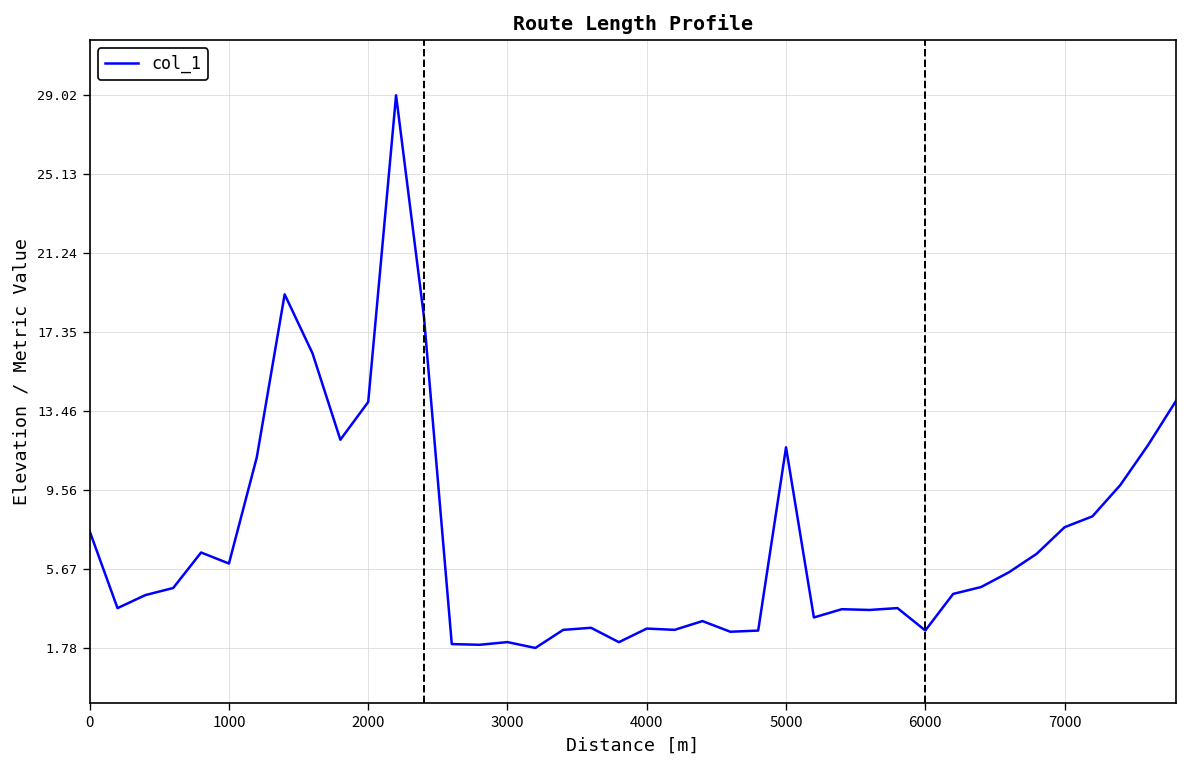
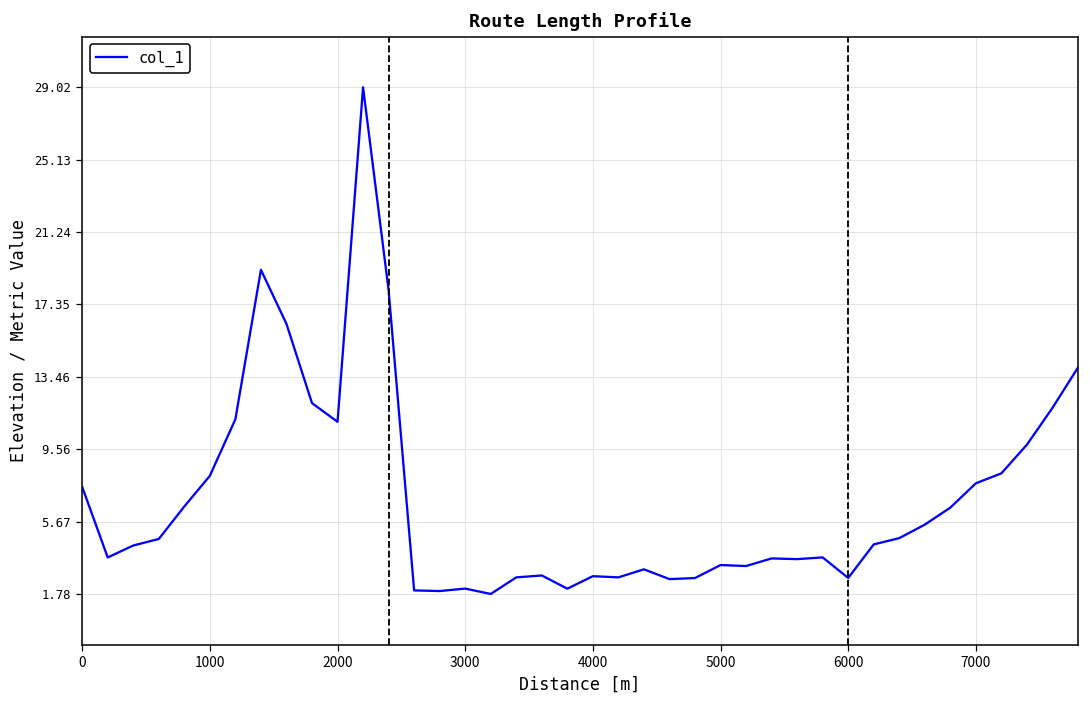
  {
    "0": 7.5,
-   "1000": 5.9,
-   "2000": 13.9,
+   "1000": 8.1,
+   "2000": 11.0,
    "3000": 2.1,
    "4000": 2.7,
-   "5000": 11.7,
+   "5000": 3.3,
    "6000": 2.6,
    "7000": 7.7
  }
